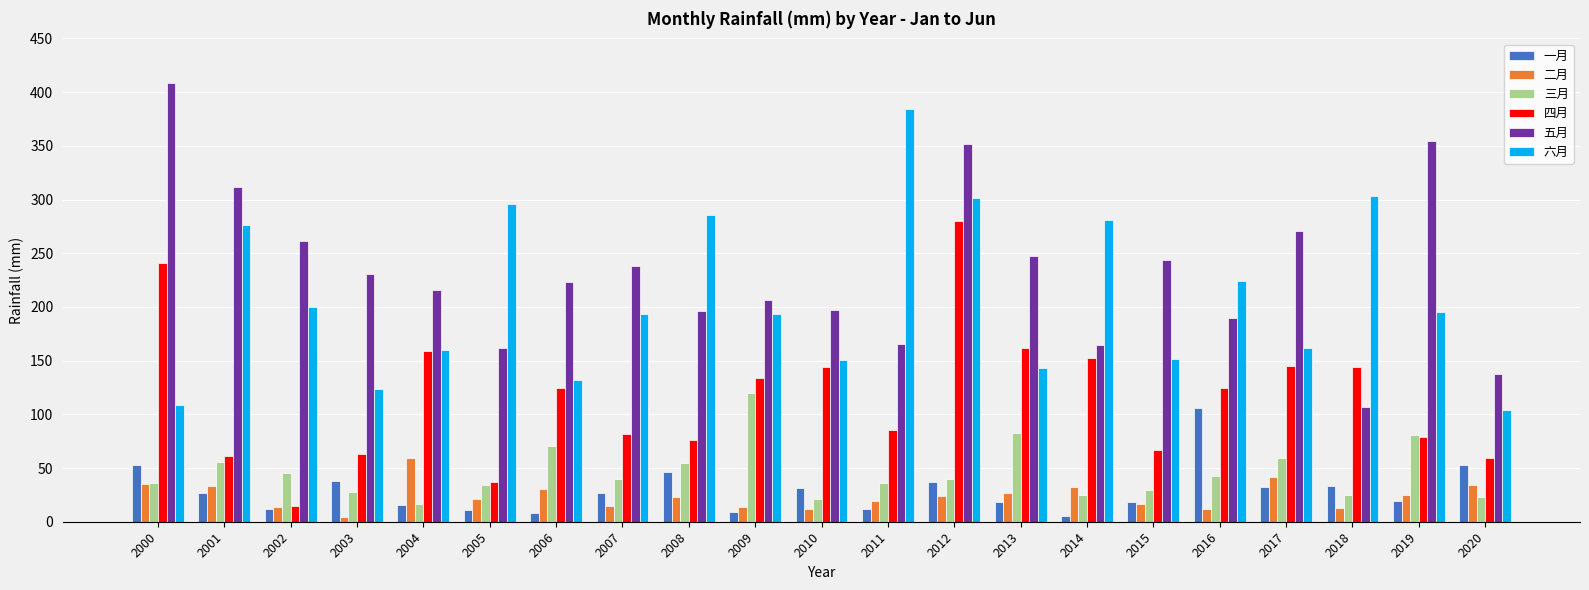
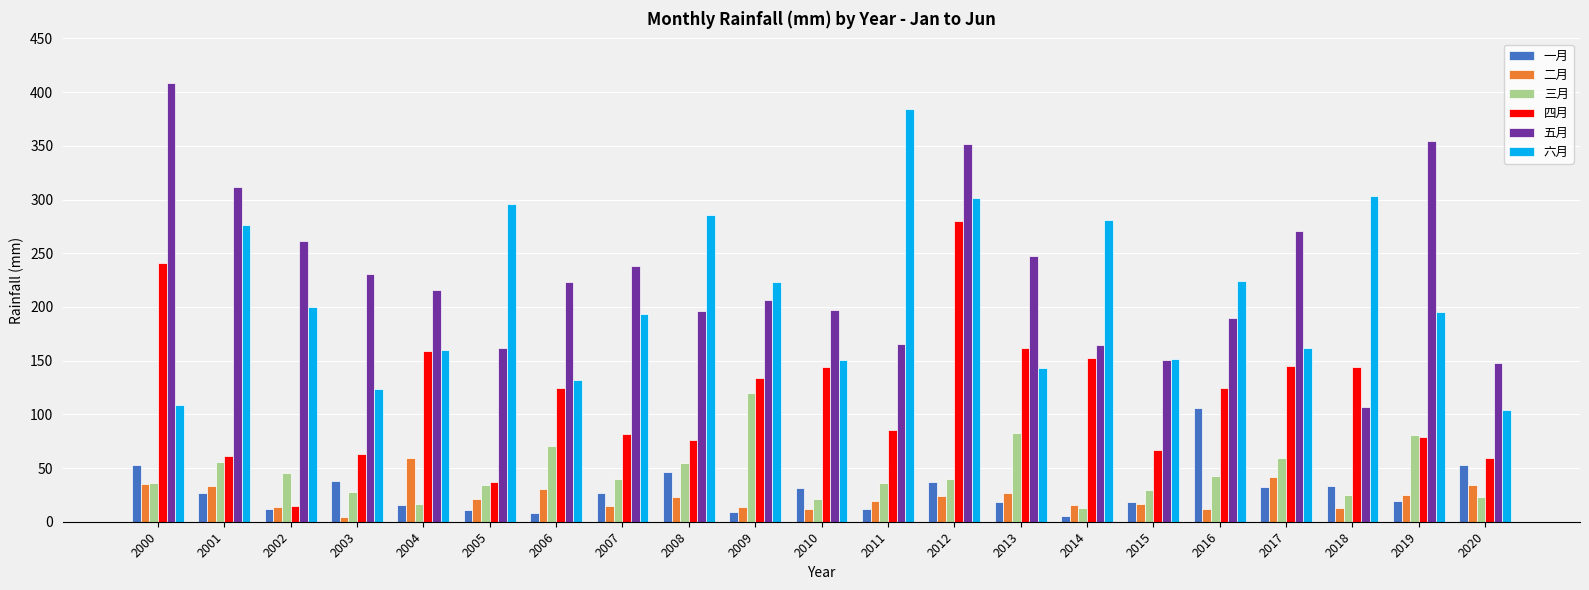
  {
    "一月": {
      "2000": 53,
      "2001": 27,
      "2002": 12,
      "2003": 37,
      "2004": 16,
      "2005": 11,
      "2006": 8,
      "2007": 27,
      "2008": 46,
      "2009": 9,
      "2010": 31,
      "2011": 12,
      "2012": 37,
      "2013": 19,
      "2014": 6,
      "2015": 19,
      "2016": 106,
      "2017": 33,
      "2018": 33,
      "2019": 19,
      "2020": 53
    },
    "二月": {
      "2000": 35,
      "2001": 33,
      "2002": 14,
      "2003": 4,
      "2004": 60,
      "2005": 21,
      "2006": 30,
      "2007": 15,
      "2008": 23,
      "2009": 14,
      "2010": 12,
      "2011": 19,
      "2012": 24,
      "2013": 27,
-     "2014": 32,
+     "2014": 16,
      "2015": 17,
      "2016": 12,
      "2017": 42,
      "2018": 13,
      "2019": 25,
      "2020": 34
    },
    "三月": {
      "2000": 36,
      "2001": 56,
      "2002": 45,
      "2003": 28,
      "2004": 16,
      "2005": 35,
      "2006": 70,
      "2007": 40,
      "2008": 54,
      "2009": 120,
      "2010": 21,
      "2011": 36,
      "2012": 40,
      "2013": 82,
-     "2014": 25,
+     "2014": 12,
      "2015": 29,
      "2016": 43,
      "2017": 60,
      "2018": 24,
      "2019": 81,
      "2020": 23
    },
    "四月": {
      "2000": 241,
      "2001": 61,
      "2002": 15,
      "2003": 63,
      "2004": 159,
      "2005": 37,
      "2006": 125,
      "2007": 82,
      "2008": 76,
      "2009": 134,
      "2010": 144,
      "2011": 86,
      "2012": 280,
      "2013": 162,
      "2014": 153,
      "2015": 67,
      "2016": 125,
      "2017": 145,
      "2018": 144,
      "2019": 79,
      "2020": 60
    },
    "五月": {
      "2000": 409,
      "2001": 312,
      "2002": 262,
      "2003": 230,
      "2004": 216,
      "2005": 162,
      "2006": 223,
      "2007": 238,
      "2008": 196,
      "2009": 206,
      "2010": 197,
      "2011": 165,
      "2012": 352,
      "2013": 247,
      "2014": 165,
-     "2015": 244,
+     "2015": 151,
      "2016": 190,
      "2017": 271,
      "2018": 107,
      "2019": 355,
-     "2020": 137
+     "2020": 148
    },
    "六月": {
      "2000": 109,
      "2001": 276,
      "2002": 200,
      "2003": 124,
      "2004": 160,
      "2005": 295,
      "2006": 132,
      "2007": 193,
      "2008": 285,
-     "2009": 194,
+     "2009": 223,
      "2010": 150,
      "2011": 384,
      "2012": 302,
      "2013": 143,
      "2014": 281,
      "2015": 152,
      "2016": 224,
      "2017": 162,
      "2018": 303,
      "2019": 195,
      "2020": 104
    }
  }
